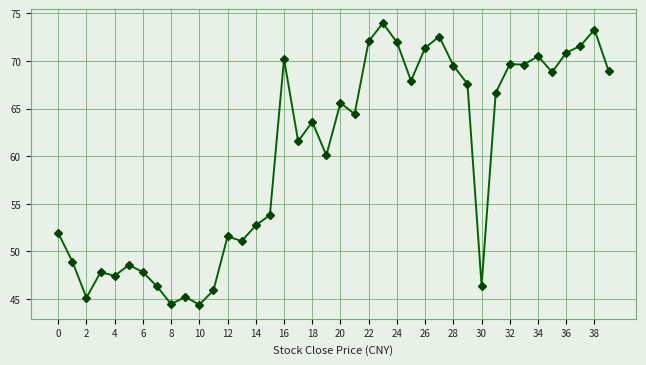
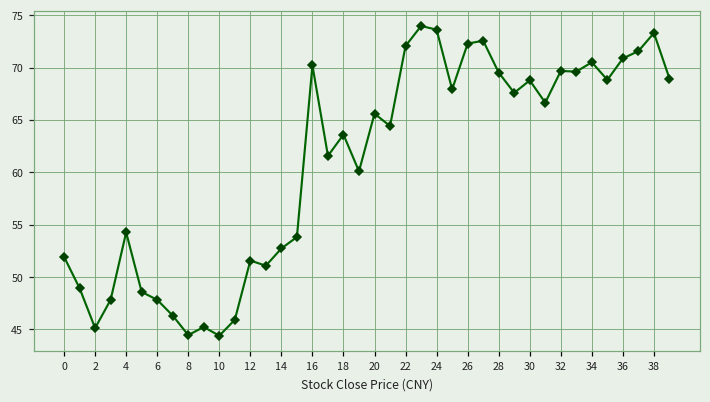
  {
    "0": 52,
    "2": 45,
-   "4": 47,
+   "4": 54,
    "6": 48,
    "8": 44,
    "10": 44,
    "12": 52,
    "14": 53,
    "16": 70,
    "18": 64,
    "20": 66,
    "22": 72,
-   "24": 72,
-   "26": 71,
+   "24": 74,
+   "26": 72,
    "28": 70,
-   "30": 46,
+   "30": 69,
    "32": 70,
    "34": 71,
    "36": 71,
    "38": 73
  }
